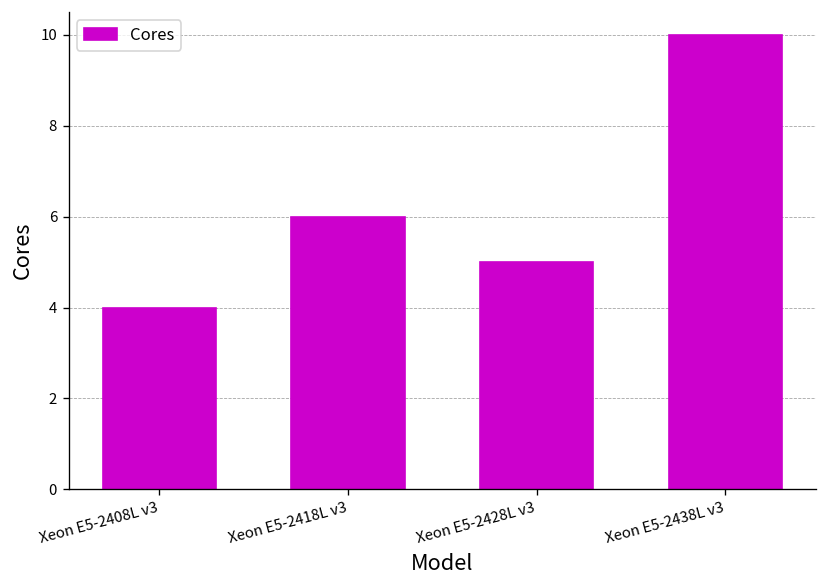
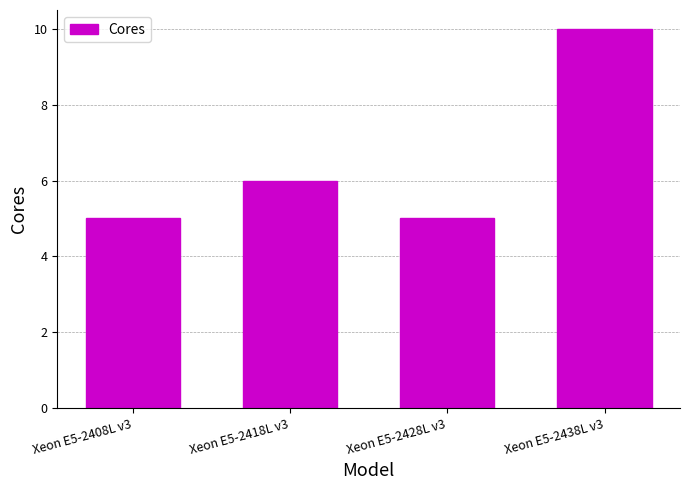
  {
-   "Xeon E5-2408L v3": 4,
+   "Xeon E5-2408L v3": 5,
    "Xeon E5-2418L v3": 6,
    "Xeon E5-2428L v3": 5,
    "Xeon E5-2438L v3": 10
  }
